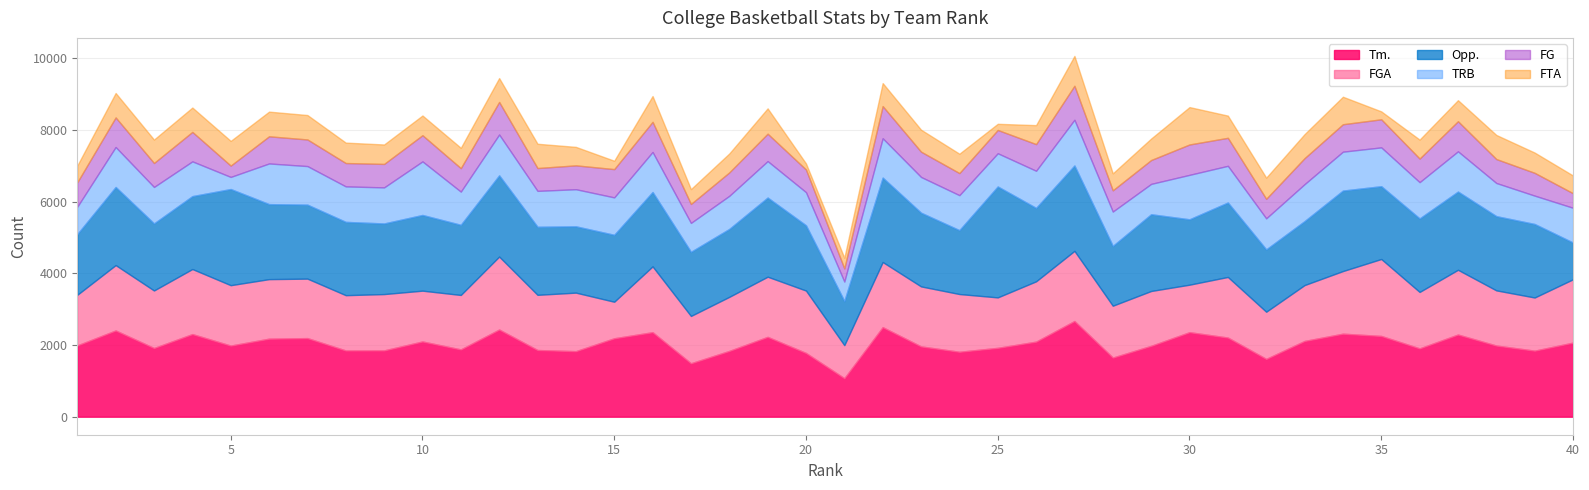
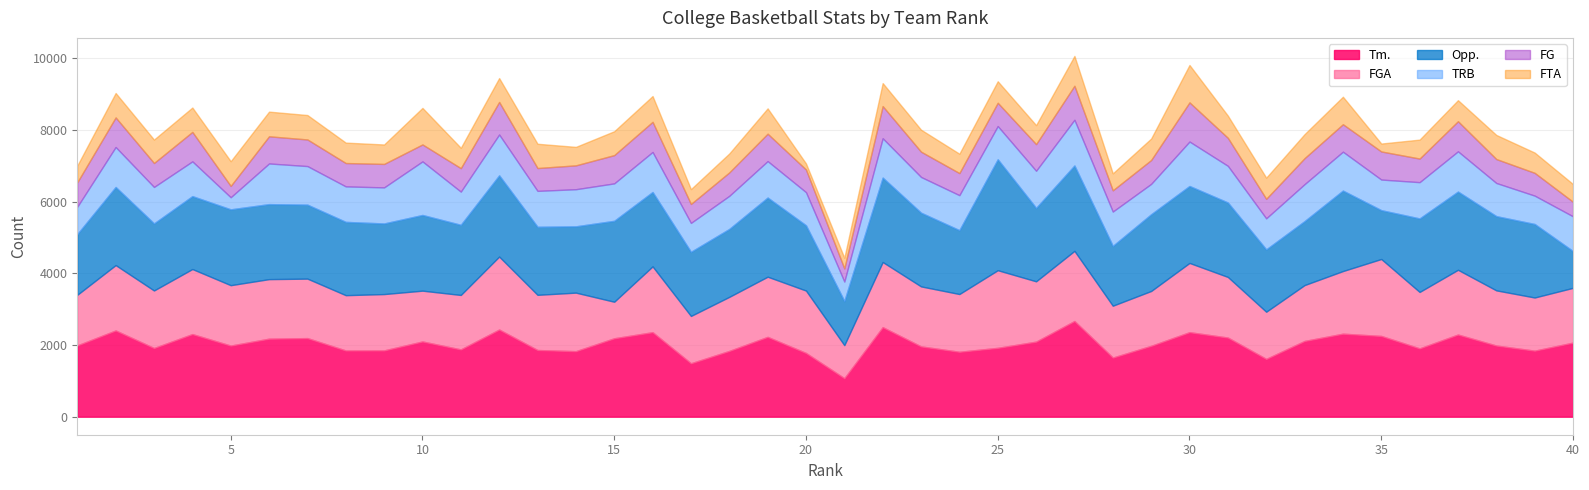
  {
    "FGA": {
      "5": 1700,
      "10": 1400,
      "15": 1000,
      "20": 1700,
-     "25": 1400,
-     "30": 1300,
+     "25": 2200,
+     "30": 1900,
      "35": 2100,
-     "40": 1800
+     "40": 1500
    },
    "Opp.": {
-     "5": 2700,
+     "5": 2100,
      "10": 2100,
-     "15": 1900,
+     "15": 2300,
      "20": 1800,
      "25": 3100,
-     "30": 1800,
-     "35": 2000,
+     "30": 2100,
+     "35": 1400,
      "40": 1000
    },
    "TRB": {
      "5": 300,
      "10": 1500,
      "15": 1000,
      "20": 900,
      "25": 900,
      "30": 1200,
-     "35": 1100,
+     "35": 900,
      "40": 1000
    },
    "FG": {
      "5": 300,
-     "10": 700,
+     "10": 500,
      "15": 800,
      "20": 600,
      "25": 700,
-     "30": 800,
+     "30": 1100,
      "35": 800,
      "40": 400
    },
    "FTA": {
      "5": 700,
-     "10": 600,
-     "15": 200,
+     "10": 1000,
+     "15": 700,
      "20": 200,
-     "25": 200,
+     "25": 600,
      "30": 1000,
      "35": 200,
      "40": 500
    }
  }
